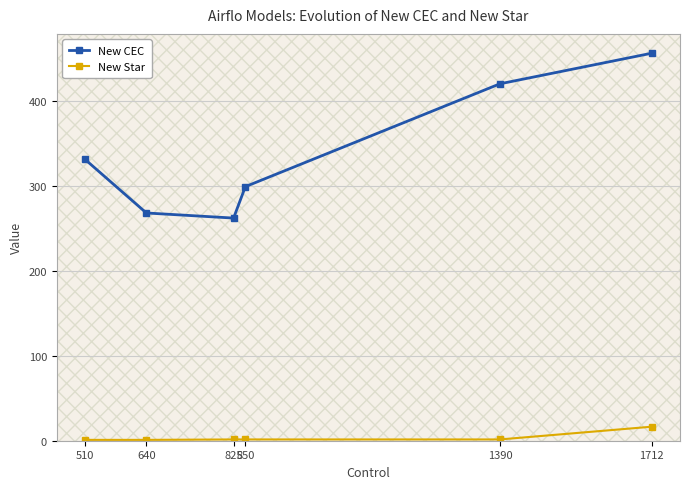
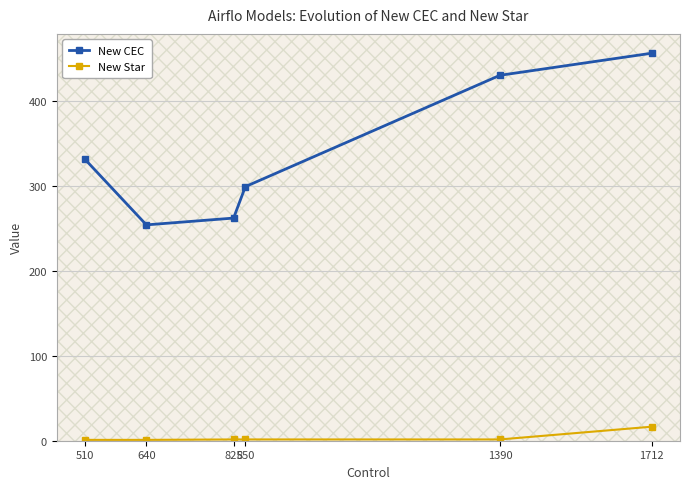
  {
    "New CEC": {
      "510": 330,
-     "640": 270,
-     "1390": 420,
+     "640": 250,
+     "1390": 430,
      "1712": 460
    },
    "New Star": {
      "510": 0,
      "640": 0,
      "1390": 0,
      "1712": 20
    }
  }
